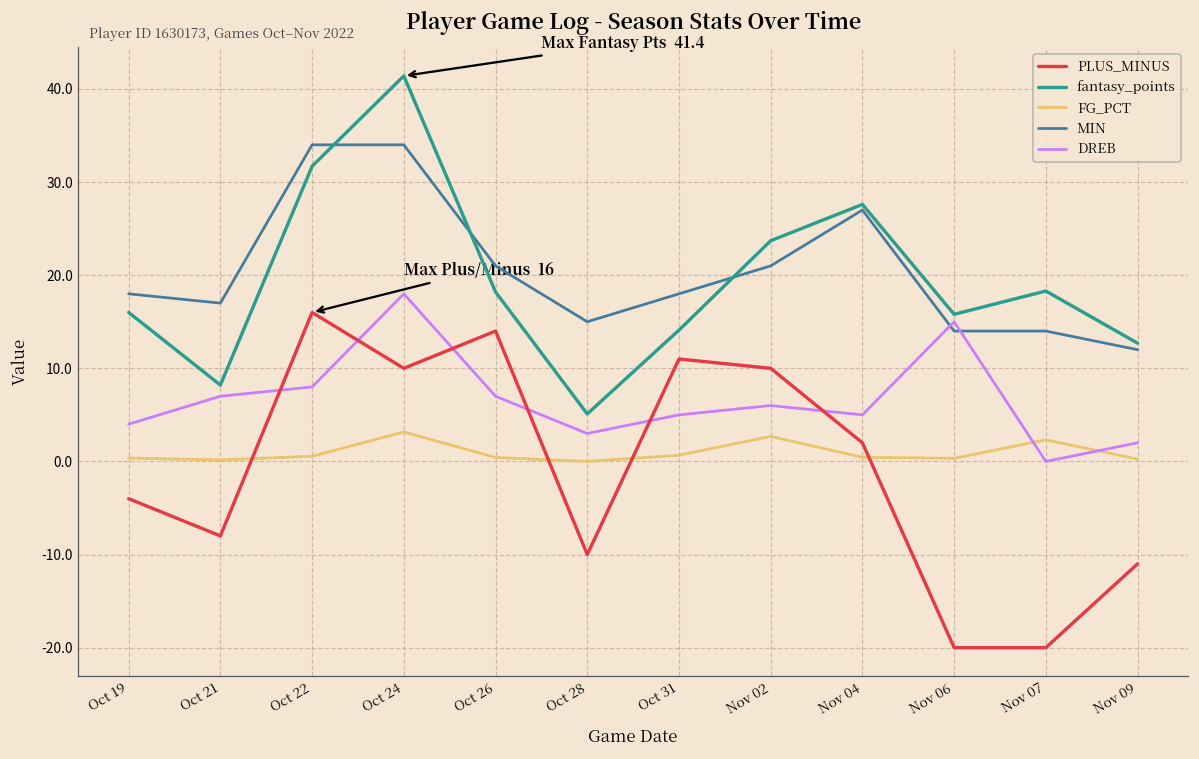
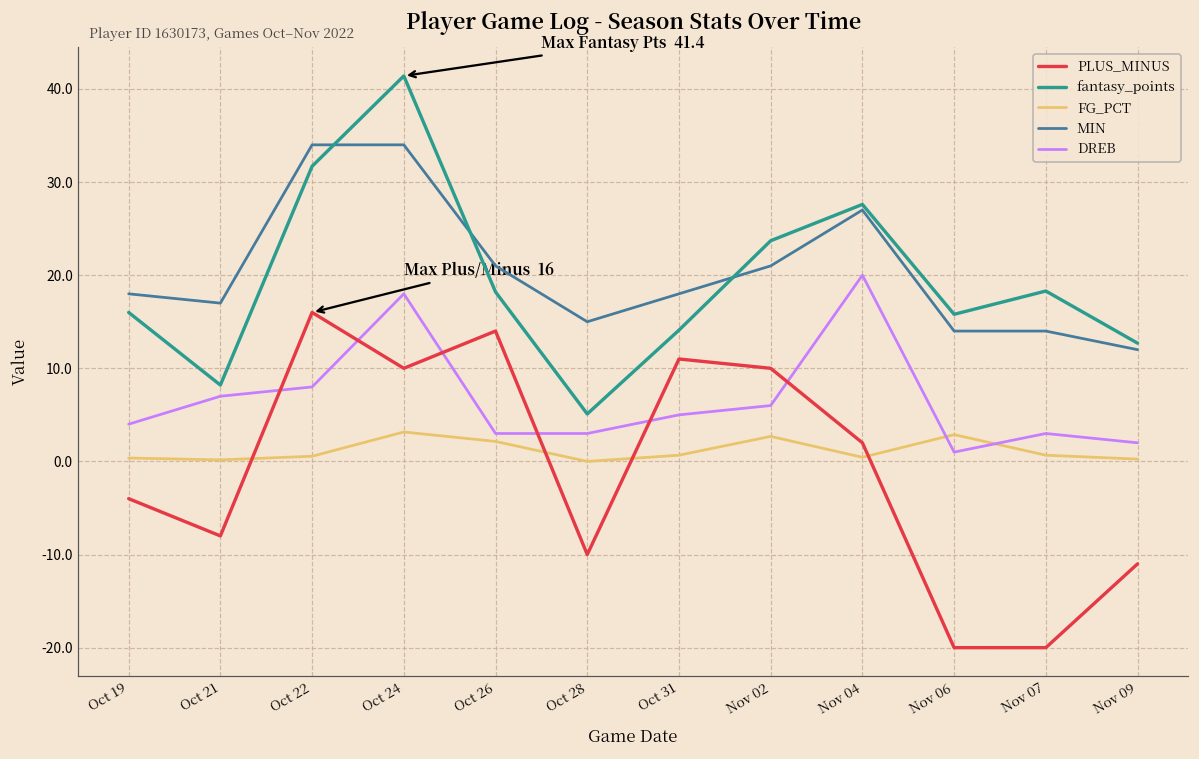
  {
    "PLUS_MINUS": {
      "Oct 19": -4,
      "Oct 21": -8,
      "Oct 22": 16,
      "Oct 24": 10,
      "Oct 26": 14,
      "Oct 28": -10,
      "Oct 31": 11,
      "Nov 02": 10,
      "Nov 04": 2,
      "Nov 06": -20,
      "Nov 07": -20,
      "Nov 09": -11
    },
    "FG_PCT": {
      "Oct 19": 0,
      "Oct 21": 0,
      "Oct 22": 1,
      "Oct 24": 3,
-     "Oct 26": 0,
+     "Oct 26": 2,
      "Oct 28": 0,
      "Oct 31": 1,
      "Nov 02": 3,
      "Nov 04": 0,
-     "Nov 06": 0,
-     "Nov 07": 2,
+     "Nov 06": 3,
+     "Nov 07": 1,
      "Nov 09": 0
    },
    "DREB": {
      "Oct 19": 4,
      "Oct 21": 7,
      "Oct 22": 8,
-     "Oct 26": 7,
+     "Oct 26": 3,
      "Oct 28": 3,
      "Oct 31": 5,
      "Nov 02": 6,
-     "Nov 04": 5,
-     "Nov 06": 15,
-     "Nov 07": 0,
+     "Nov 04": 20,
+     "Nov 06": 1,
+     "Nov 07": 3,
      "Nov 09": 2
    }
  }
